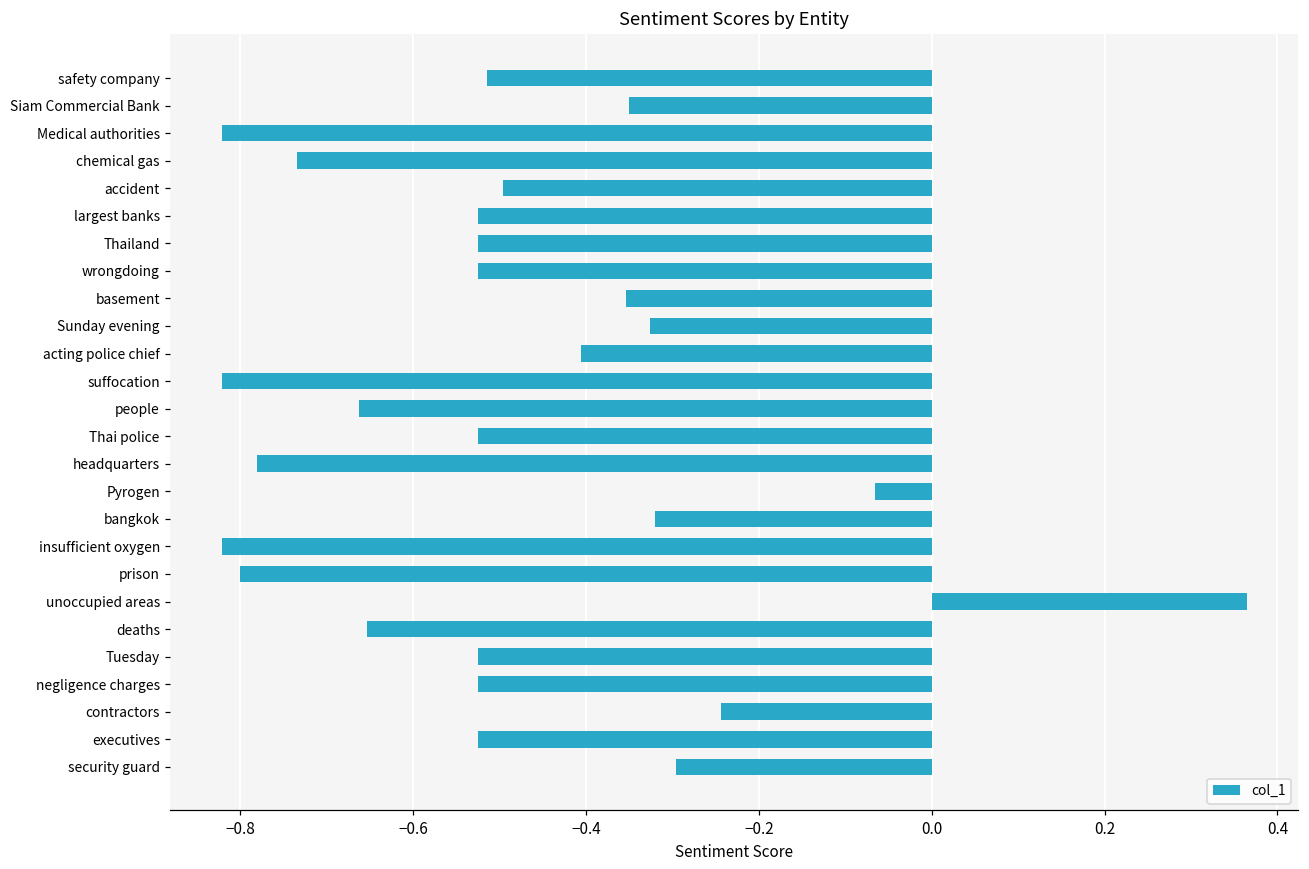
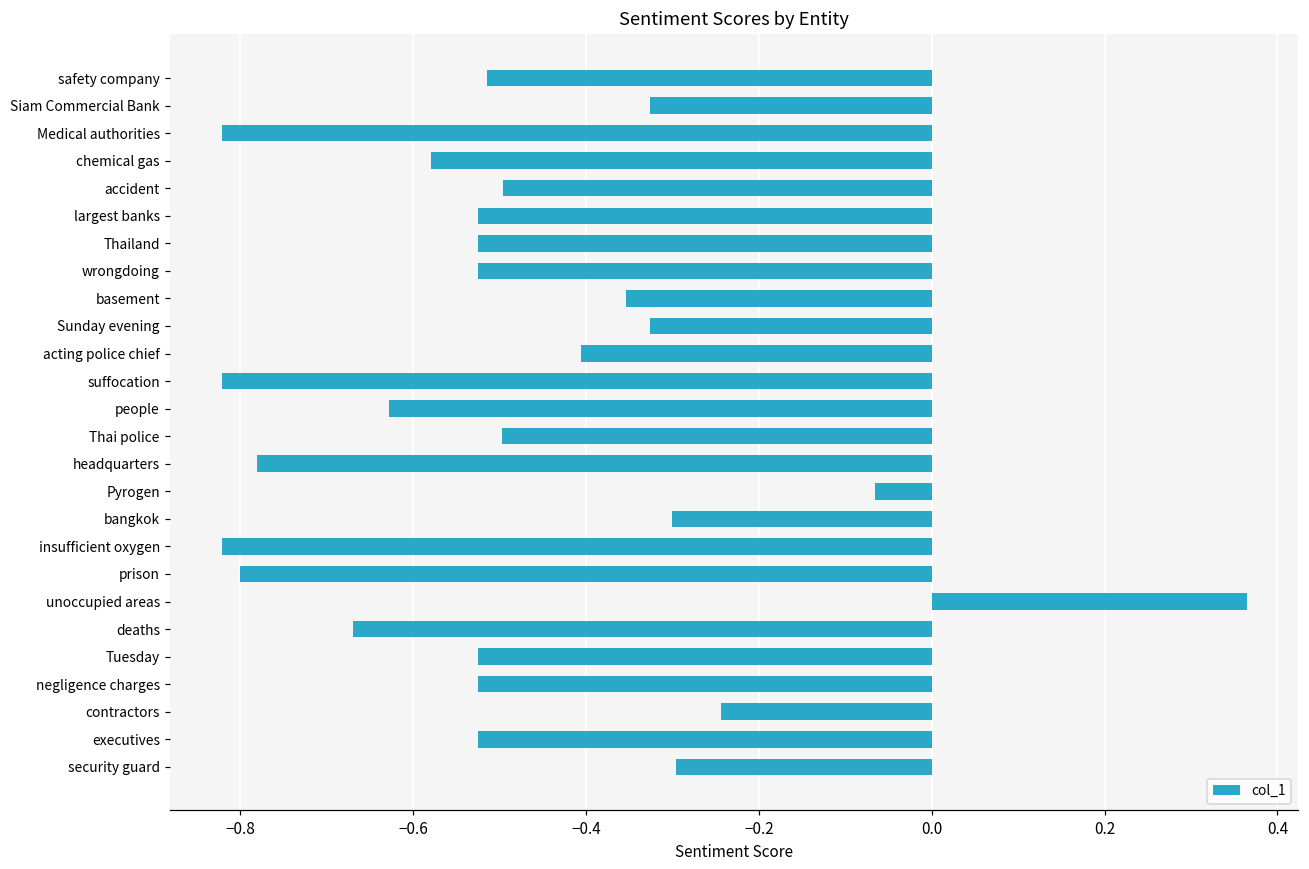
  {
    "safety company": -0.51,
-   "Siam Commercial Bank": -0.35,
+   "Siam Commercial Bank": -0.33,
    "Medical authorities": -0.82,
-   "chemical gas": -0.73,
+   "chemical gas": -0.58,
    "accident": -0.50,
    "largest banks": -0.53,
    "Thailand": -0.53,
    "wrongdoing": -0.53,
    "basement": -0.35,
    "Sunday evening": -0.33,
    "acting police chief": -0.41,
    "suffocation": -0.82,
-   "people": -0.66,
-   "Thai police": -0.53,
+   "people": -0.63,
+   "Thai police": -0.50,
    "headquarters": -0.78,
    "Pyrogen": -0.07,
-   "bangkok": -0.32,
+   "bangkok": -0.30,
    "insufficient oxygen": -0.82,
    "prison": -0.80,
    "unoccupied areas": 0.36,
-   "deaths": -0.65,
+   "deaths": -0.67,
    "Tuesday": -0.53,
    "negligence charges": -0.53,
    "contractors": -0.24,
    "executives": -0.53,
    "security guard": -0.30
  }
